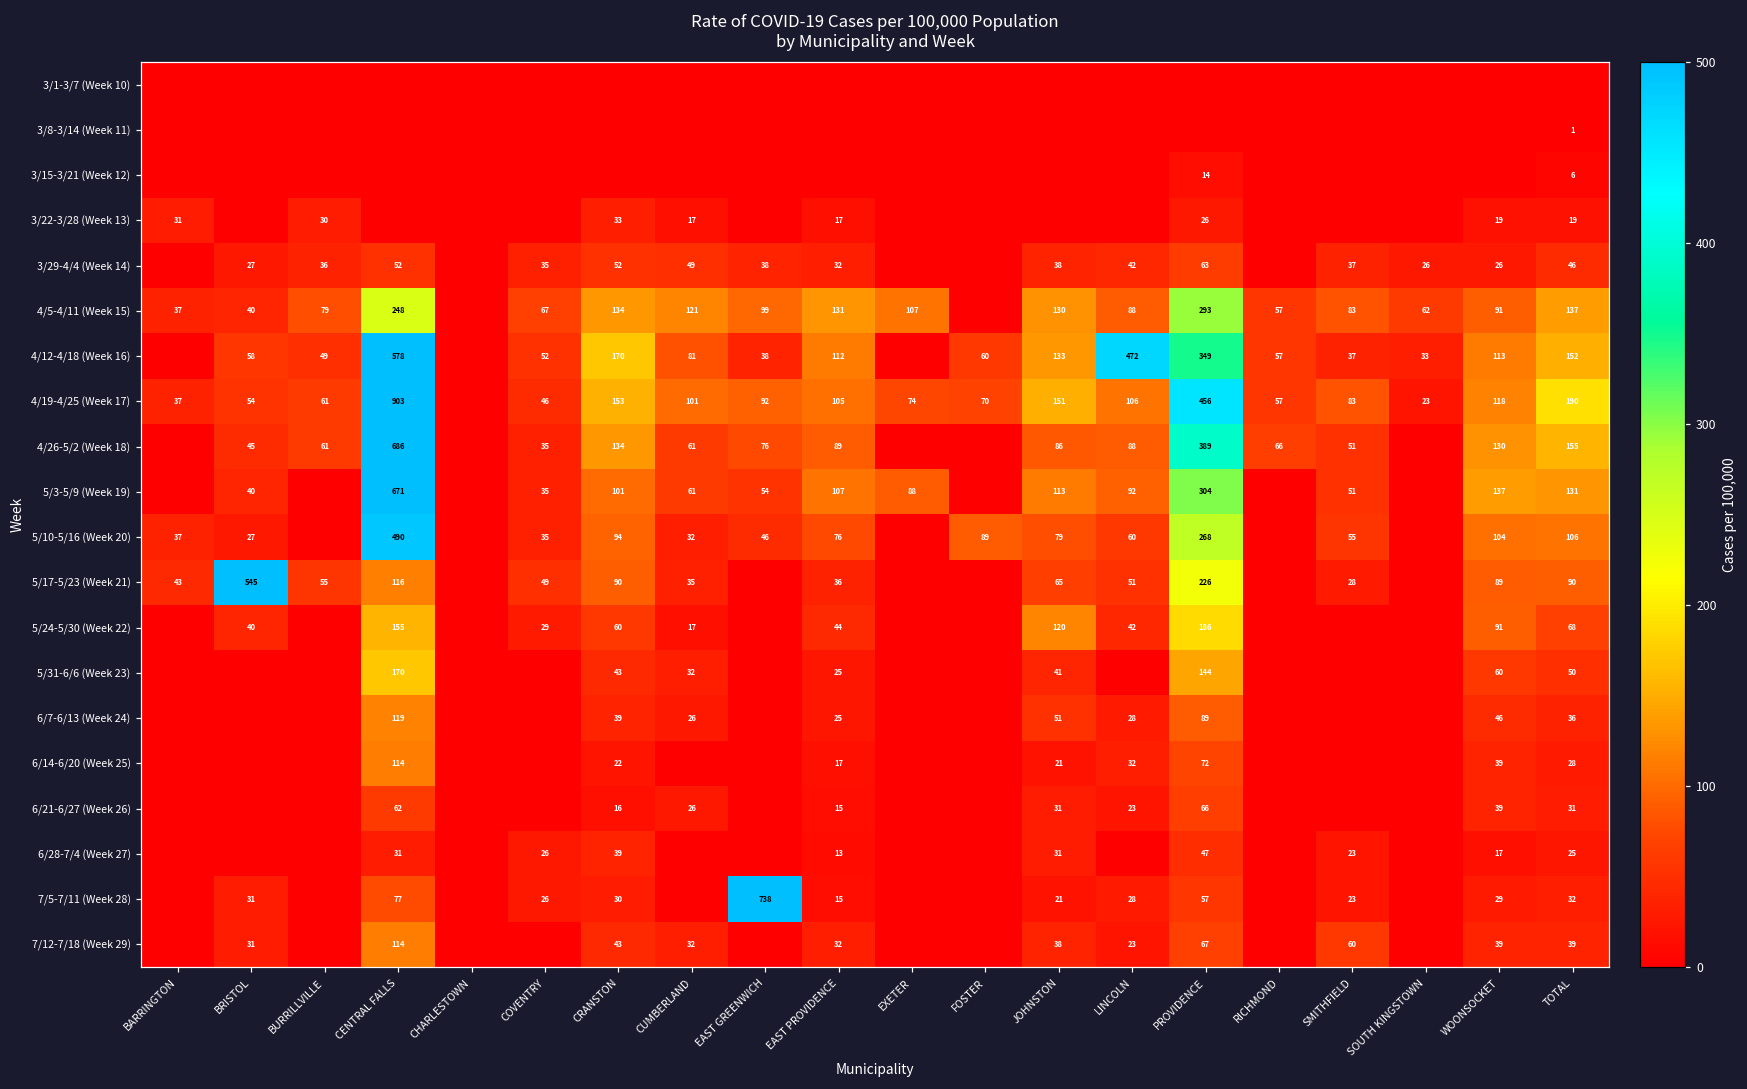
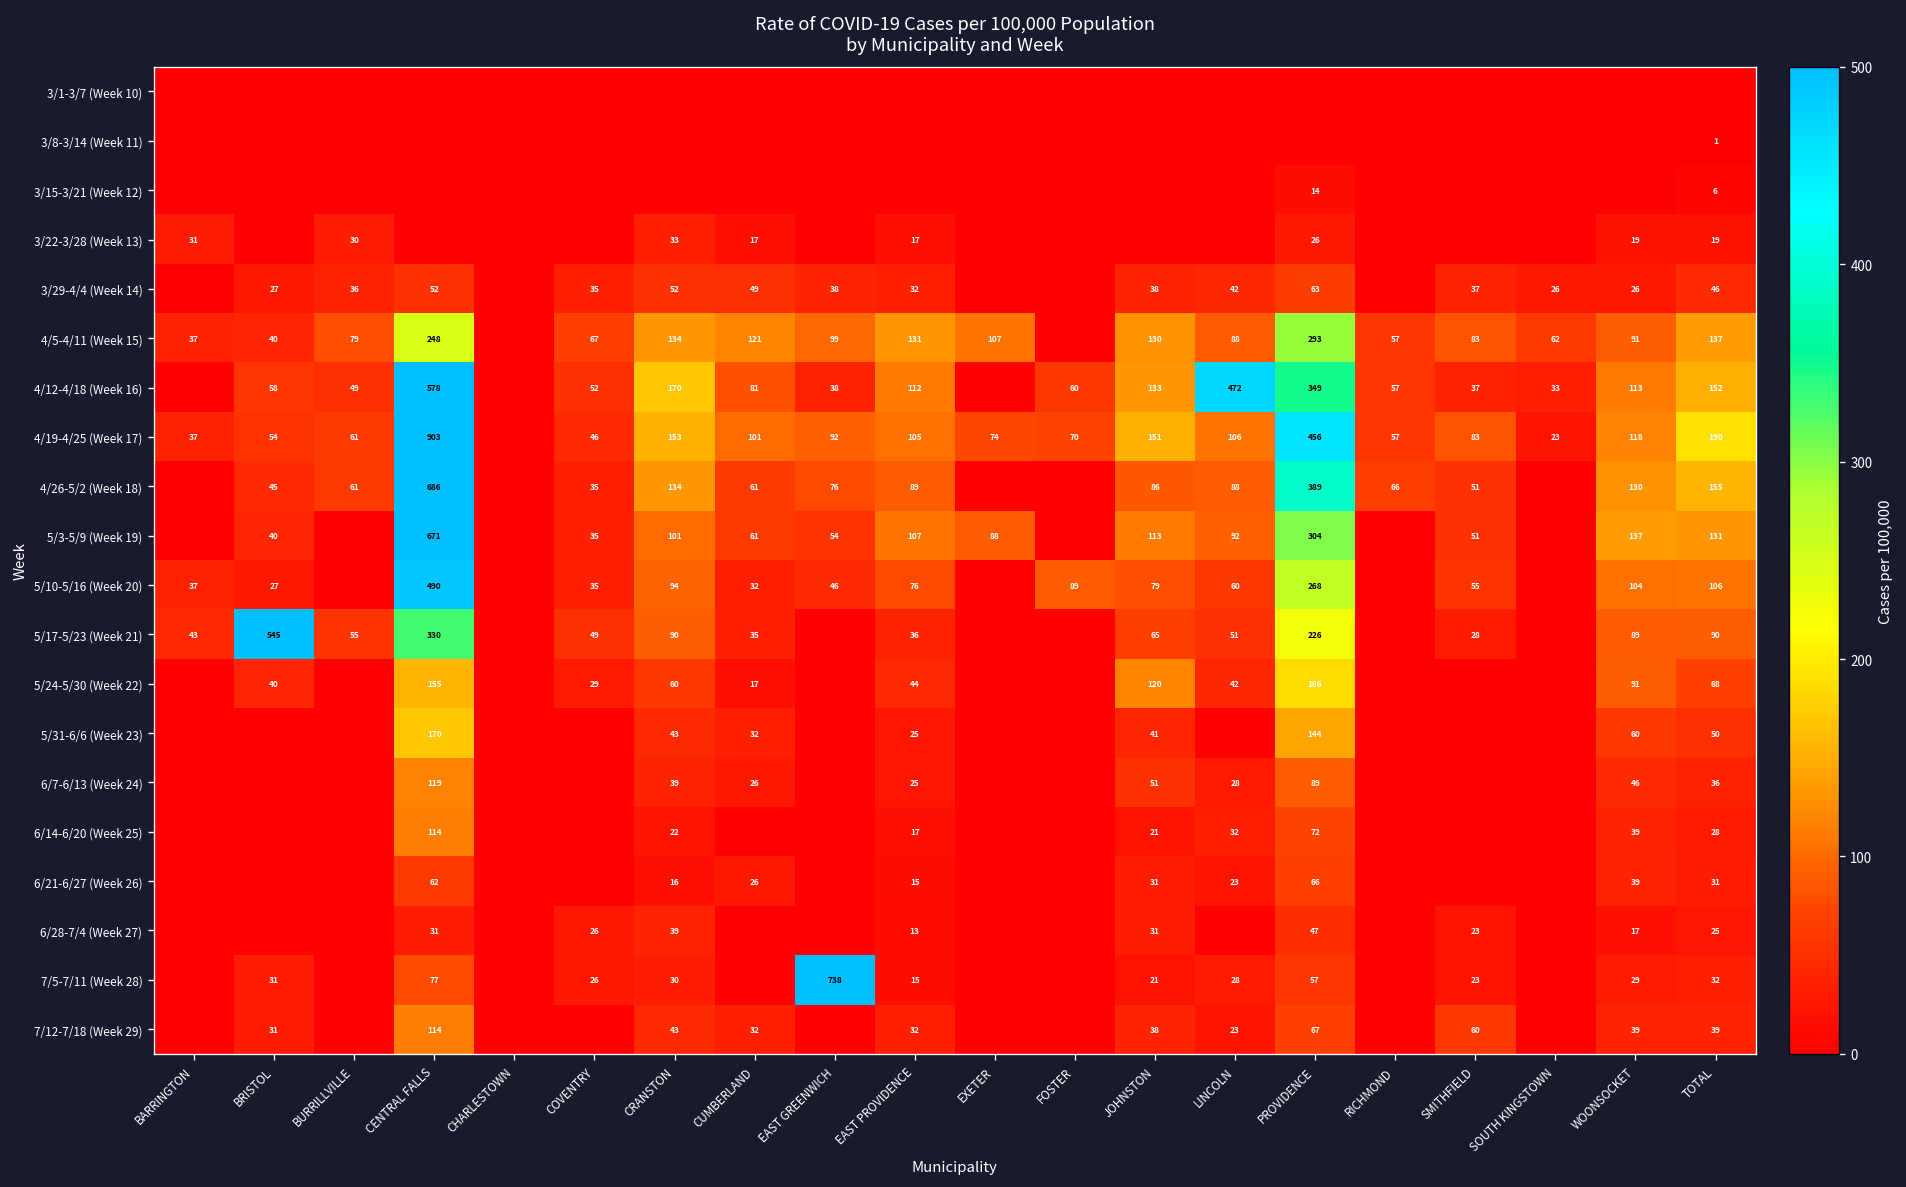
  {
    "5/17-5/23 (Week 21)": {
      "BARRINGTON": 43,
      "BRISTOL": 545,
      "BURRILLVILLE": 55,
-     "CENTRAL FALLS": 116,
+     "CENTRAL FALLS": 330,
      "COVENTRY": 49,
      "CRANSTON": 90,
      "CUMBERLAND": 35,
      "EAST PROVIDENCE": 36,
      "JOHNSTON": 65,
      "LINCOLN": 51,
      "PROVIDENCE": 226,
      "SMITHFIELD": 28,
      "WOONSOCKET": 89,
      "TOTAL": 90
    }
  }
